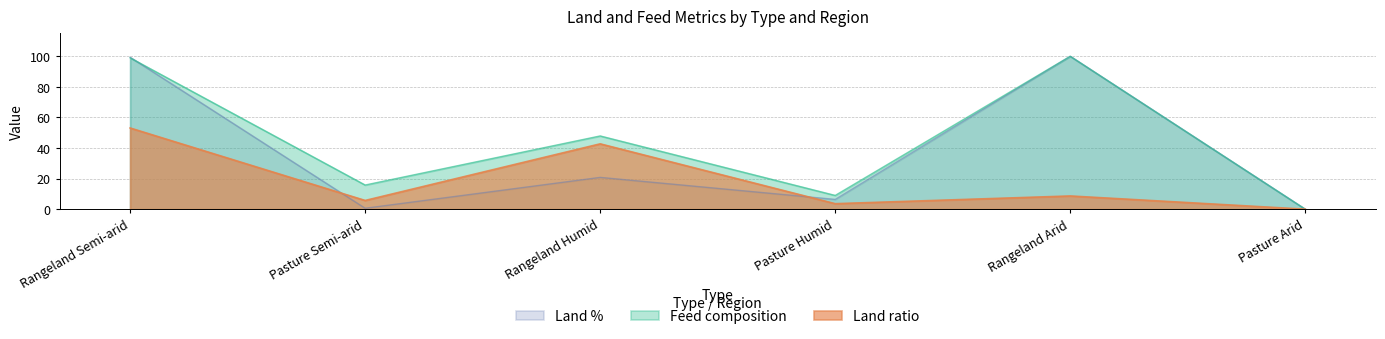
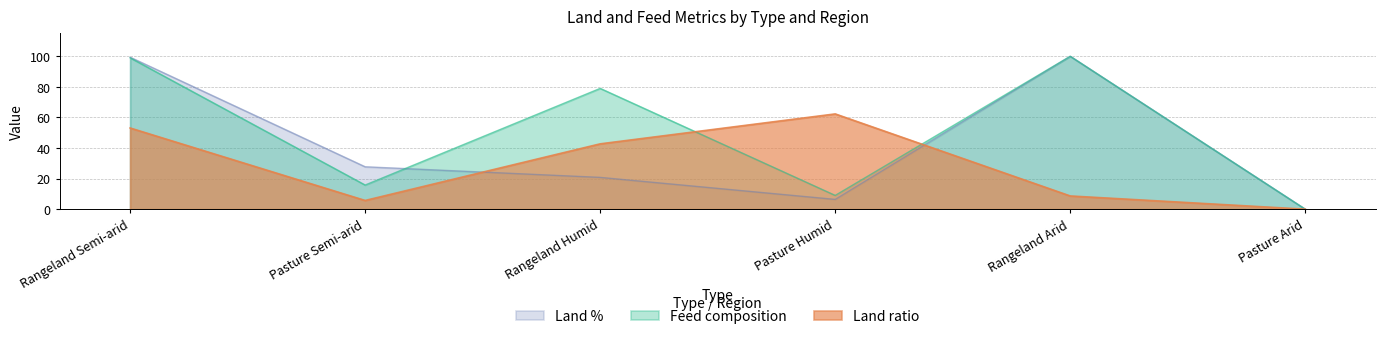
  {
    "Land %": {
-     "Pasture Semi-arid": 1,
+     "Pasture Semi-arid": 28,
      "Rangeland Humid": 21,
      "Pasture Humid": 6
    },
    "Feed composition": {
      "Pasture Semi-arid": 16,
-     "Rangeland Humid": 48,
+     "Rangeland Humid": 79,
      "Pasture Humid": 9
    },
    "Land ratio": {
      "Rangeland Semi-arid": 53,
      "Pasture Semi-arid": 6,
      "Rangeland Humid": 43,
-     "Pasture Humid": 4,
+     "Pasture Humid": 62,
      "Rangeland Arid": 9
    }
  }
